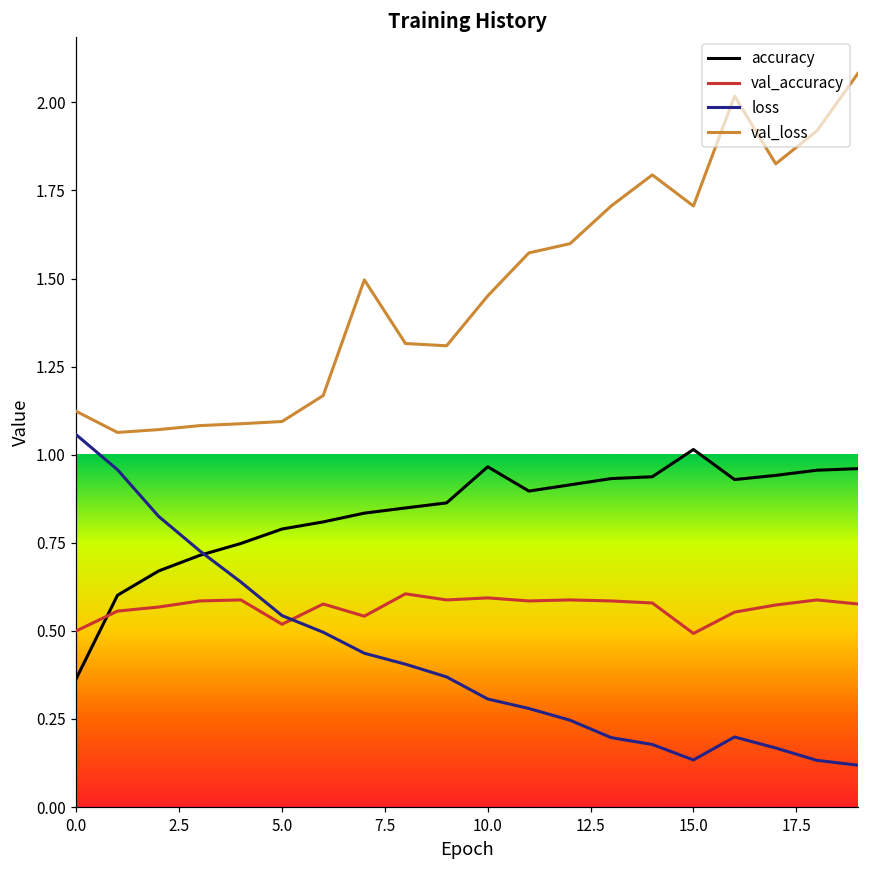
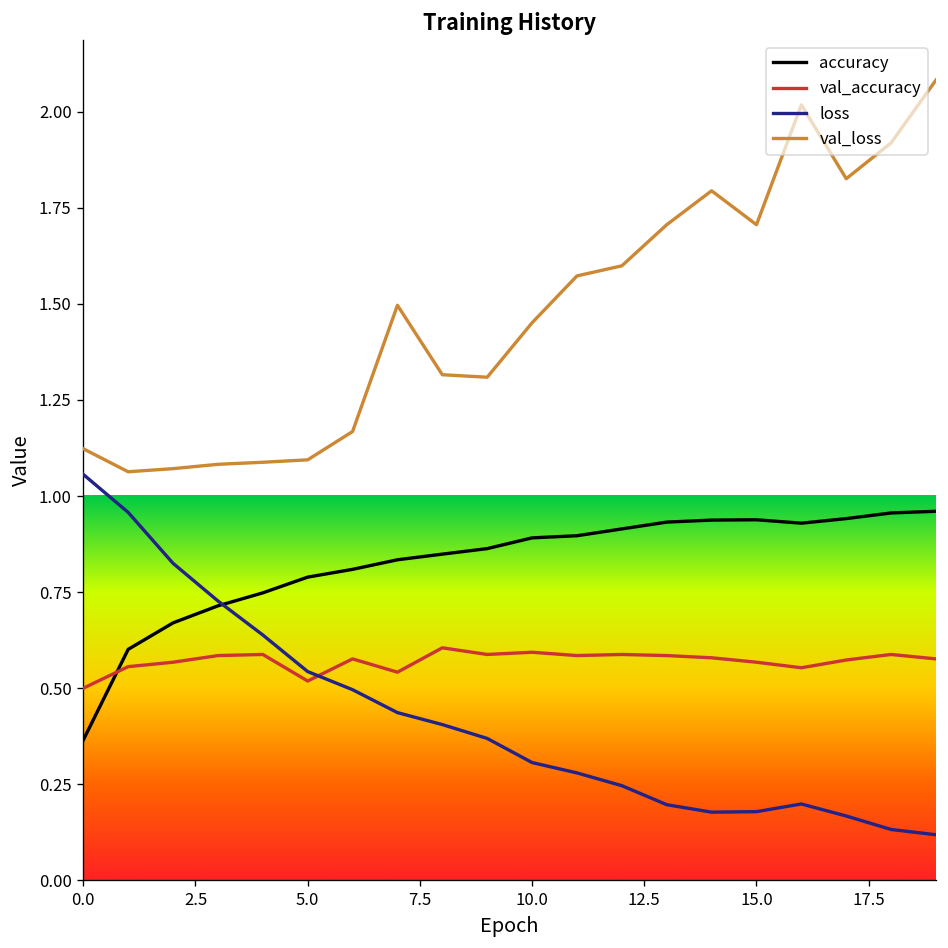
  {
    "accuracy": {
      "0.0": 0.37,
      "5.0": 0.79,
-     "10.0": 0.97,
-     "15.0": 1.01
+     "10.0": 0.89,
+     "15.0": 0.94
    },
    "val_accuracy": {
      "0.0": 0.50,
      "5.0": 0.52,
      "10.0": 0.59,
-     "15.0": 0.49
+     "15.0": 0.57
    },
    "loss": {
      "0.0": 1.06,
      "5.0": 0.54,
      "10.0": 0.31,
-     "15.0": 0.13
+     "15.0": 0.18
    },
    "val_loss": {
      "0.0": 1.12,
      "5.0": 1.09,
      "10.0": 1.45,
      "15.0": 1.71
    }
  }
